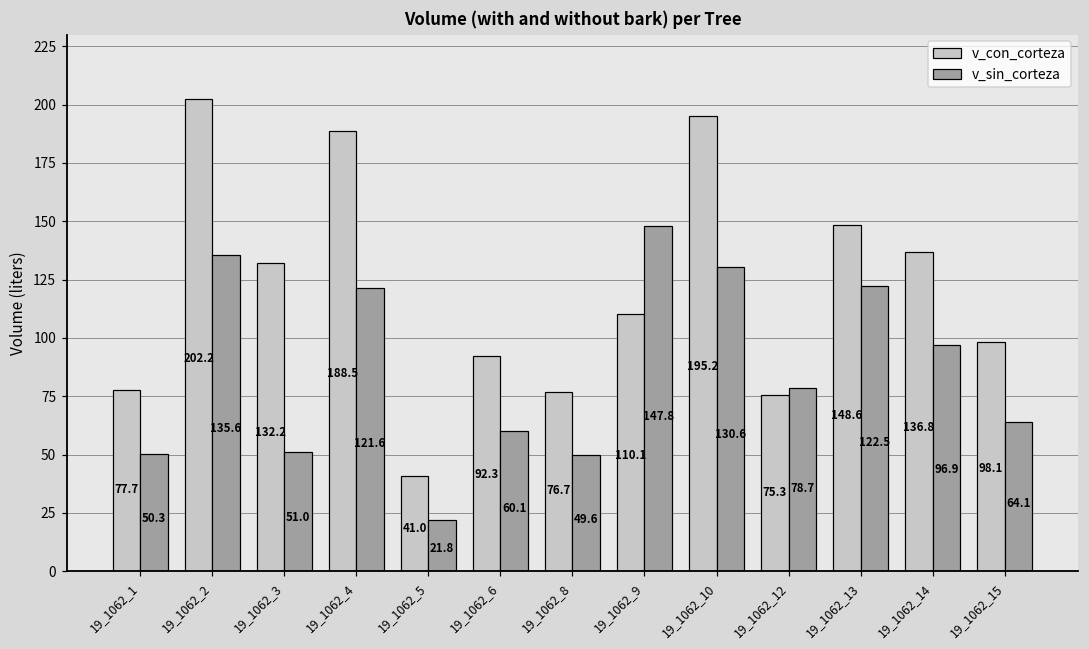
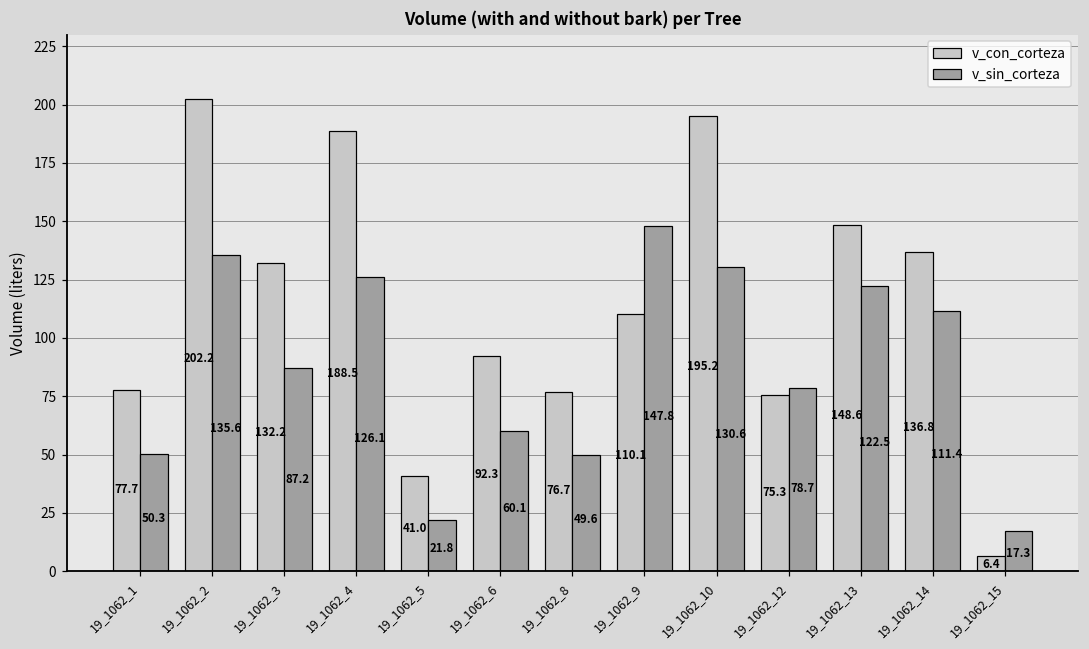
  {
    "v_con_corteza": {
      "19_1062_1": 77.7,
      "19_1062_2": 202.2,
      "19_1062_3": 132.2,
      "19_1062_4": 188.5,
      "19_1062_5": 41.0,
      "19_1062_6": 92.3,
      "19_1062_8": 76.7,
      "19_1062_9": 110.1,
      "19_1062_10": 195.2,
      "19_1062_12": 75.3,
      "19_1062_13": 148.6,
      "19_1062_14": 136.8,
-     "19_1062_15": 98.1
+     "19_1062_15": 6.4
    },
    "v_sin_corteza": {
      "19_1062_1": 50.3,
      "19_1062_2": 135.6,
-     "19_1062_3": 51.0,
-     "19_1062_4": 121.6,
+     "19_1062_3": 87.2,
+     "19_1062_4": 126.1,
      "19_1062_5": 21.8,
      "19_1062_6": 60.1,
      "19_1062_8": 49.6,
      "19_1062_9": 147.8,
      "19_1062_10": 130.6,
      "19_1062_12": 78.7,
      "19_1062_13": 122.5,
-     "19_1062_14": 96.9,
-     "19_1062_15": 64.1
+     "19_1062_14": 111.4,
+     "19_1062_15": 17.3
    }
  }
